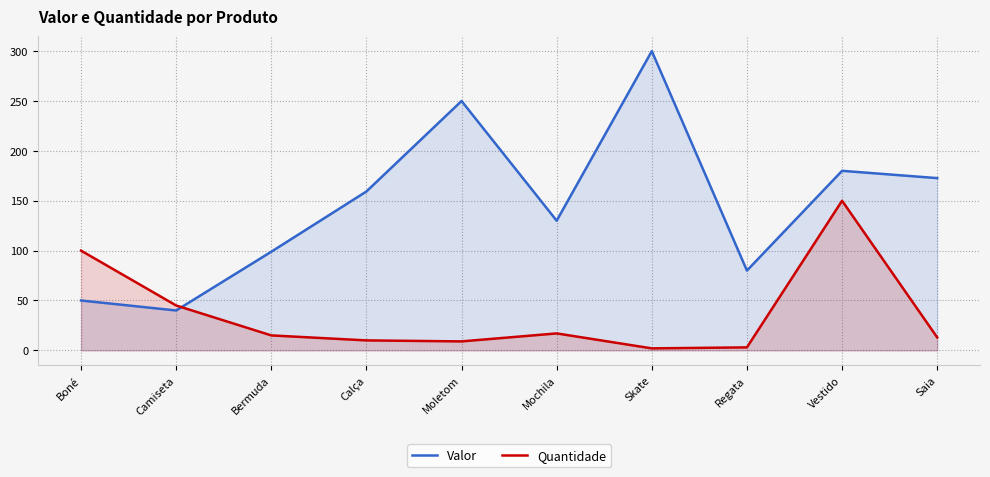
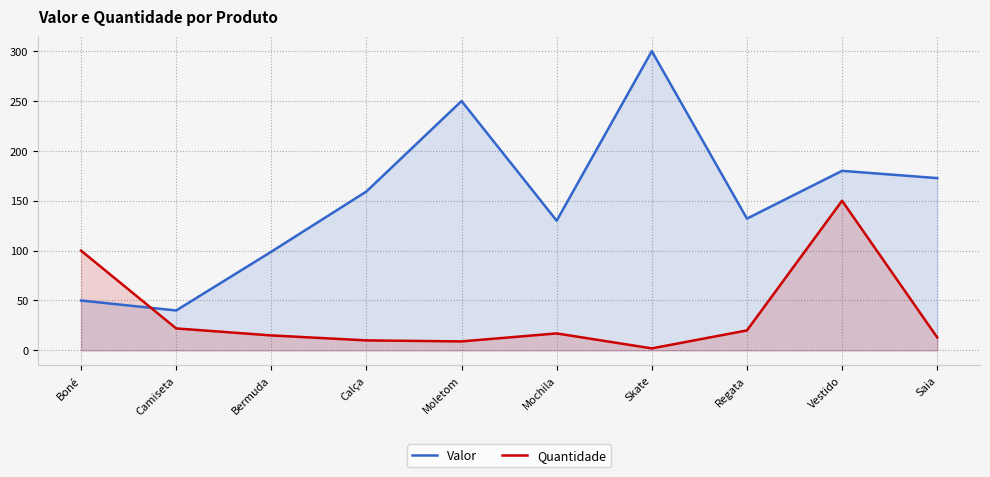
  {
    "Valor": {
      "Boné": 50,
      "Camiseta": 40,
      "Bermuda": 100,
      "Calça": 160,
      "Moletom": 250,
      "Mochila": 130,
      "Skate": 300,
-     "Regata": 80,
+     "Regata": 130,
      "Vestido": 180,
      "Saia": 170
    },
    "Quantidade": {
      "Boné": 100,
-     "Camiseta": 50,
+     "Camiseta": 20,
      "Bermuda": 20,
      "Calça": 10,
      "Moletom": 10,
      "Mochila": 20,
      "Skate": 0,
-     "Regata": 0,
+     "Regata": 20,
      "Vestido": 150,
      "Saia": 10
    }
  }
